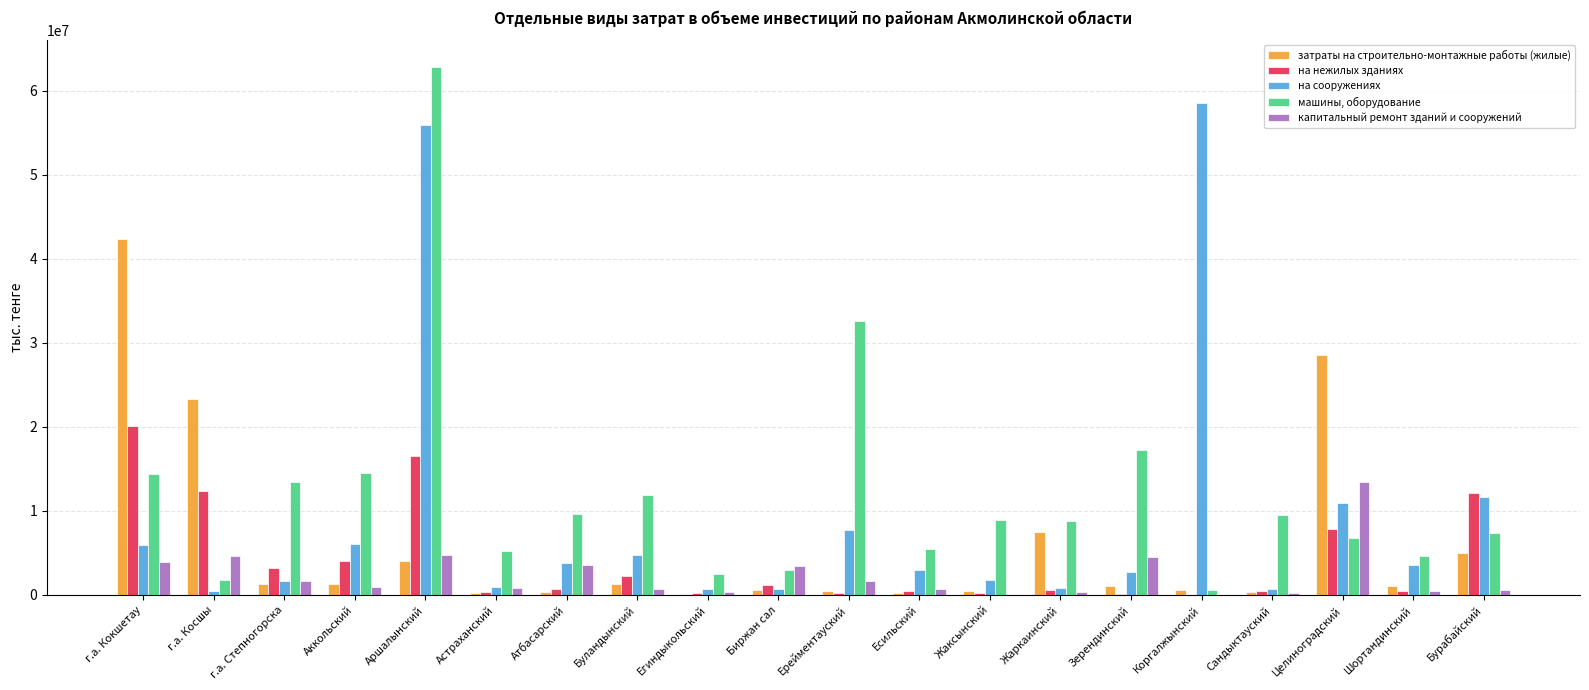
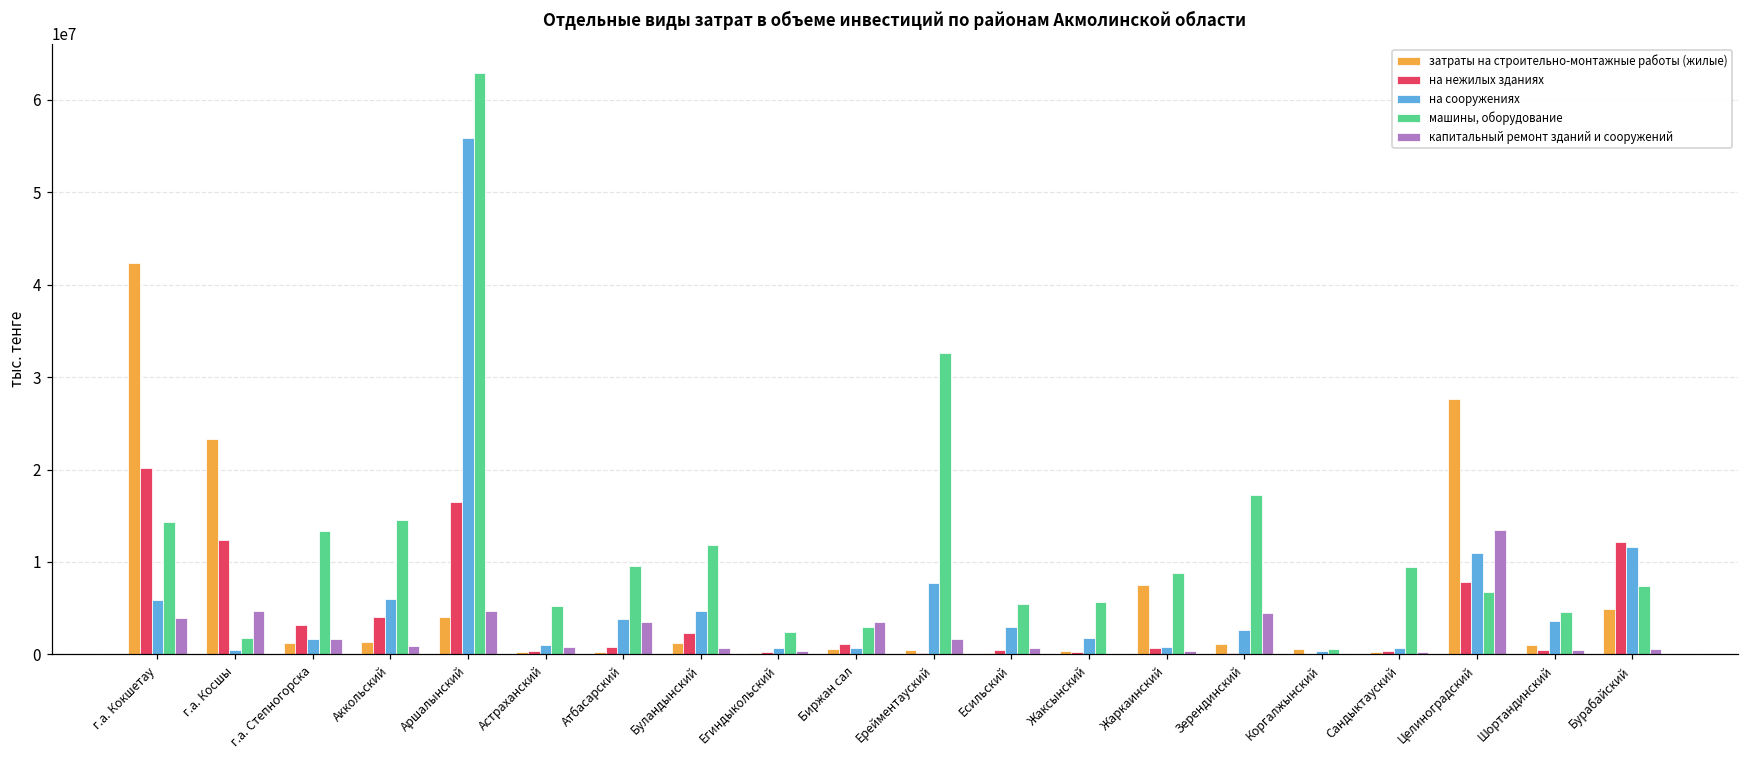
  {
    "затраты на строительно-монтажные работы (жилые)": {
      "г.а. Кокшетау": 42000000,
      "г.а. Косшы": 23000000,
      "г.а. Степногорска": 1000000,
      "Аккольский": 1000000,
      "Аршалынский": 4000000,
      "Атбасарский": 0,
      "Буландынский": 1000000,
      "Биржан сал": 1000000,
      "Ерейментауский": 1000000,
      "Жаксынский": 0,
      "Жаркаинский": 7000000,
      "Зерендинский": 1000000,
      "Коргалжынский": 1000000,
      "Сандыктауский": 0,
-     "Целиноградский": 29000000,
+     "Целиноградский": 28000000,
      "Шортандинский": 1000000,
      "Бурабайский": 5000000
    },
    "на нежилых зданиях": {
      "г.а. Кокшетау": 20000000,
      "г.а. Косшы": 12000000,
      "г.а. Степногорска": 3000000,
      "Аккольский": 4000000,
      "Аршалынский": 16000000,
      "Астраханский": 0,
      "Атбасарский": 1000000,
      "Буландынский": 2000000,
      "Биржан сал": 1000000,
      "Есильский": 0,
      "Жаркаинский": 1000000,
      "Коргалжынский": 0,
      "Сандыктауский": 0,
      "Целиноградский": 8000000,
      "Шортандинский": 0,
      "Бурабайский": 12000000
    },
    "на сооружениях": {
      "г.а. Кокшетау": 6000000,
      "г.а. Косшы": 0,
      "г.а. Степногорска": 2000000,
      "Аккольский": 6000000,
      "Аршалынский": 56000000,
      "Астраханский": 1000000,
      "Атбасарский": 4000000,
      "Буландынский": 5000000,
      "Егиндыкольский": 1000000,
      "Биржан сал": 1000000,
      "Ерейментауский": 8000000,
      "Есильский": 3000000,
      "Жаксынский": 2000000,
      "Жаркаинский": 1000000,
      "Зерендинский": 3000000,
-     "Коргалжынский": 59000000,
+     "Коргалжынский": 0,
      "Сандыктауский": 1000000,
      "Целиноградский": 11000000,
      "Шортандинский": 4000000,
      "Бурабайский": 12000000
    },
    "машины, оборудование": {
      "г.а. Кокшетау": 14000000,
      "г.а. Косшы": 2000000,
      "г.а. Степногорска": 13000000,
      "Аккольский": 15000000,
      "Аршалынский": 63000000,
      "Астраханский": 5000000,
      "Атбасарский": 10000000,
      "Буландынский": 12000000,
      "Егиндыкольский": 2000000,
      "Биржан сал": 3000000,
      "Ерейментауский": 33000000,
      "Есильский": 5000000,
-     "Жаксынский": 9000000,
+     "Жаксынский": 6000000,
      "Жаркаинский": 9000000,
      "Зерендинский": 17000000,
      "Коргалжынский": 1000000,
      "Сандыктауский": 9000000,
      "Целиноградский": 7000000,
      "Шортандинский": 5000000,
      "Бурабайский": 7000000
    },
    "капитальный ремонт зданий и сооружений": {
      "г.а. Кокшетау": 4000000,
      "г.а. Косшы": 5000000,
      "г.а. Степногорска": 2000000,
      "Аккольский": 1000000,
      "Аршалынский": 5000000,
      "Астраханский": 1000000,
      "Атбасарский": 4000000,
      "Буландынский": 1000000,
      "Егиндыкольский": 0,
      "Биржан сал": 3000000,
      "Ерейментауский": 2000000,
      "Есильский": 1000000,
      "Жаксынский": 0,
      "Жаркаинский": 0,
      "Зерендинский": 4000000,
      "Коргалжынский": 0,
      "Целиноградский": 13000000,
      "Шортандинский": 0,
      "Бурабайский": 1000000
    }
  }
